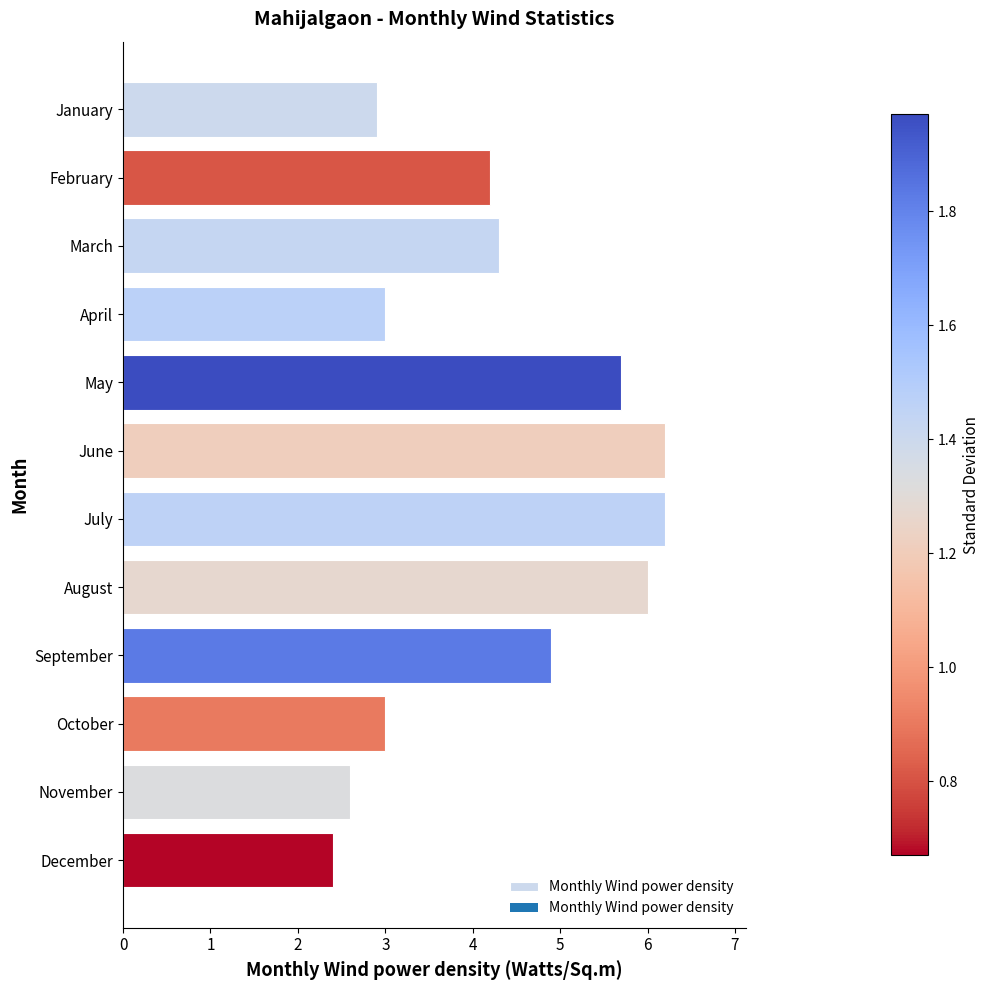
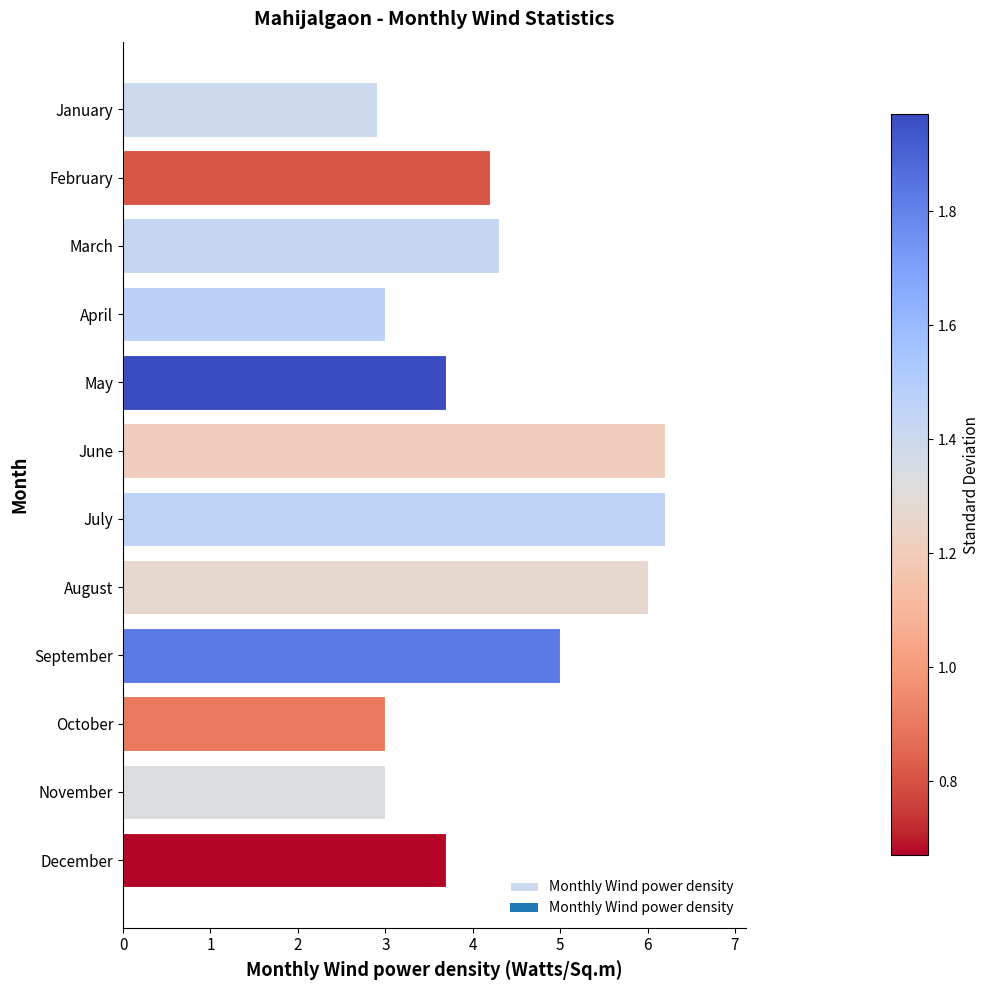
  {
    "January": 2.9,
    "February": 4.2,
    "March": 4.3,
    "April": 3.0,
-   "May": 5.7,
+   "May": 3.7,
    "June": 6.2,
    "July": 6.2,
    "August": 6.0,
-   "September": 4.9,
+   "September": 5.0,
    "October": 3.0,
-   "November": 2.6,
-   "December": 2.4
+   "November": 3.0,
+   "December": 3.7
  }
